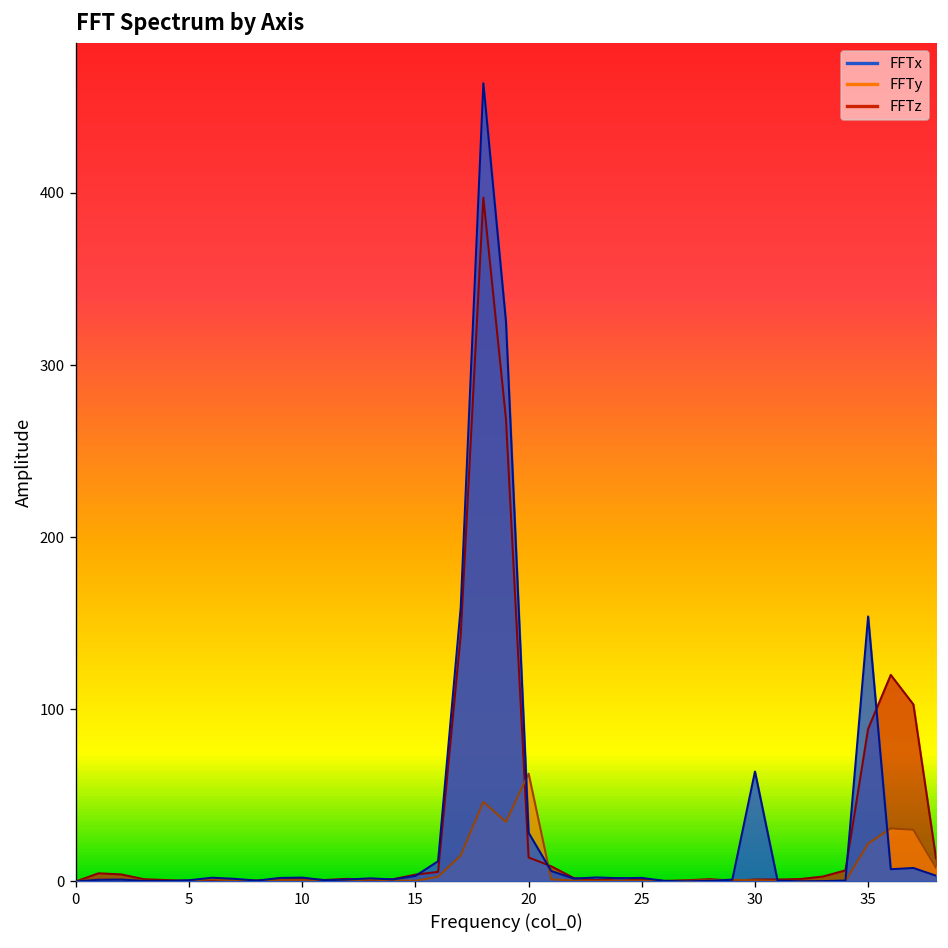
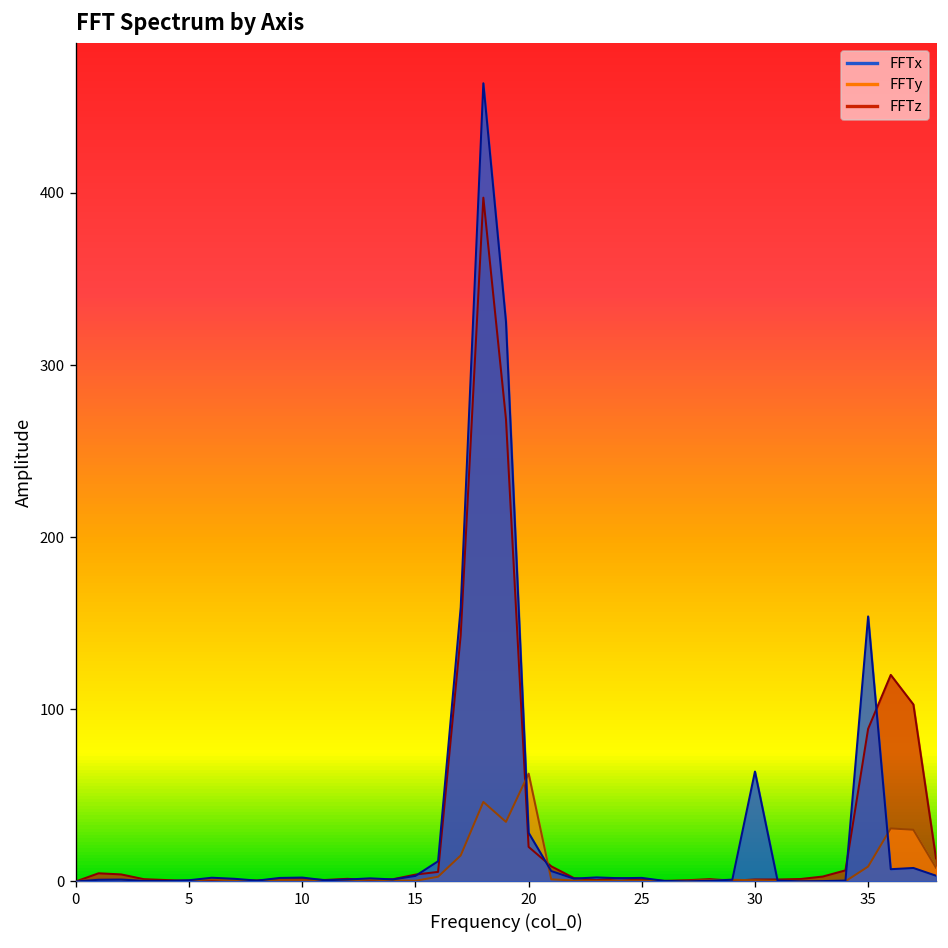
  {
    "FFTz": {
-     "20": 14,
+     "20": 20,
      "35": 89
    },
    "FFTy": {
      "15": 0,
      "20": 63,
-     "35": 22
+     "35": 9
    },
    "FFTx": {
      "20": 28,
      "30": 64,
      "35": 154
    }
  }
